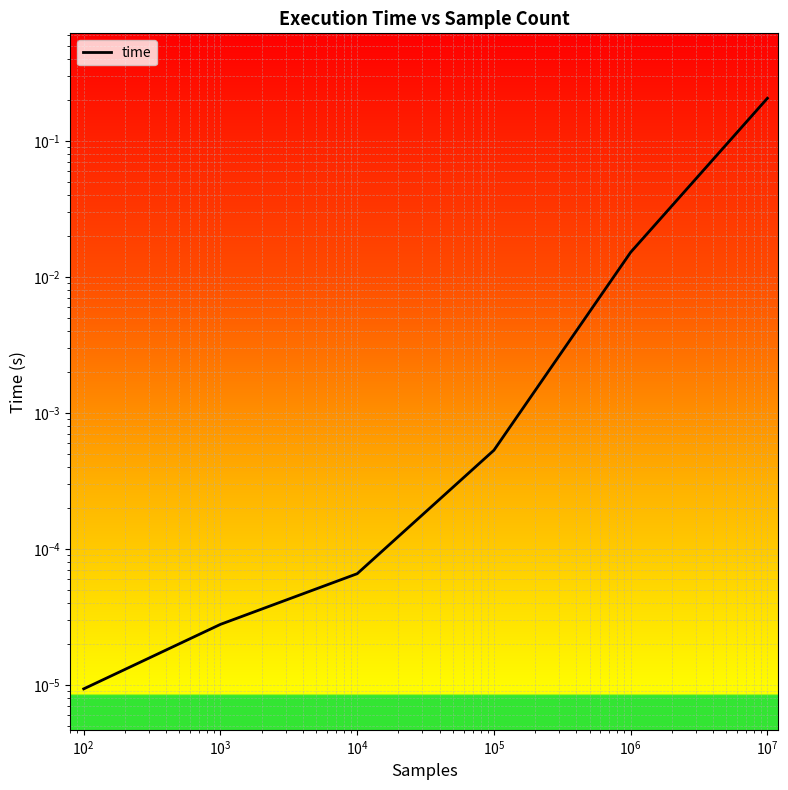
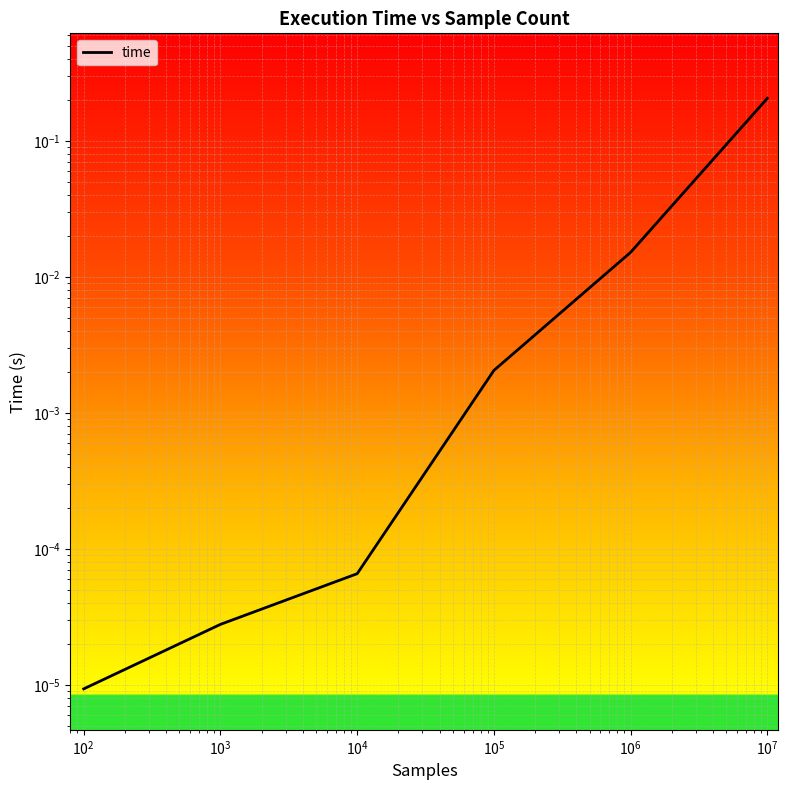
  {
    "10^2": 0.000009,
    "10^3": 0.000028,
    "10^4": 0.00007,
-   "10^5": 0.00053,
+   "10^5": 0.0021,
    "10^6": 0.015,
    "10^7": 0.21
  }
